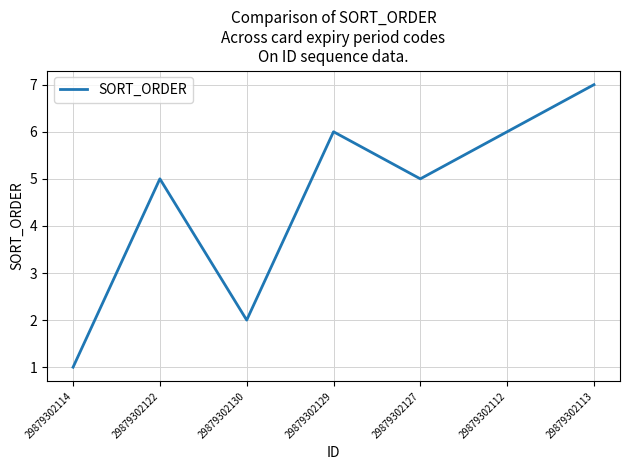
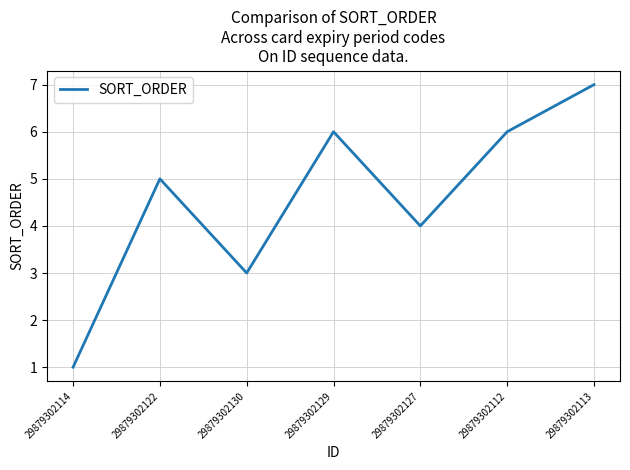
  {
    "29879302114": 1,
    "29879302122": 5,
-   "29879302130": 2,
+   "29879302130": 3,
    "29879302129": 6,
-   "29879302127": 5,
+   "29879302127": 4,
    "29879302112": 6,
    "29879302113": 7
  }
